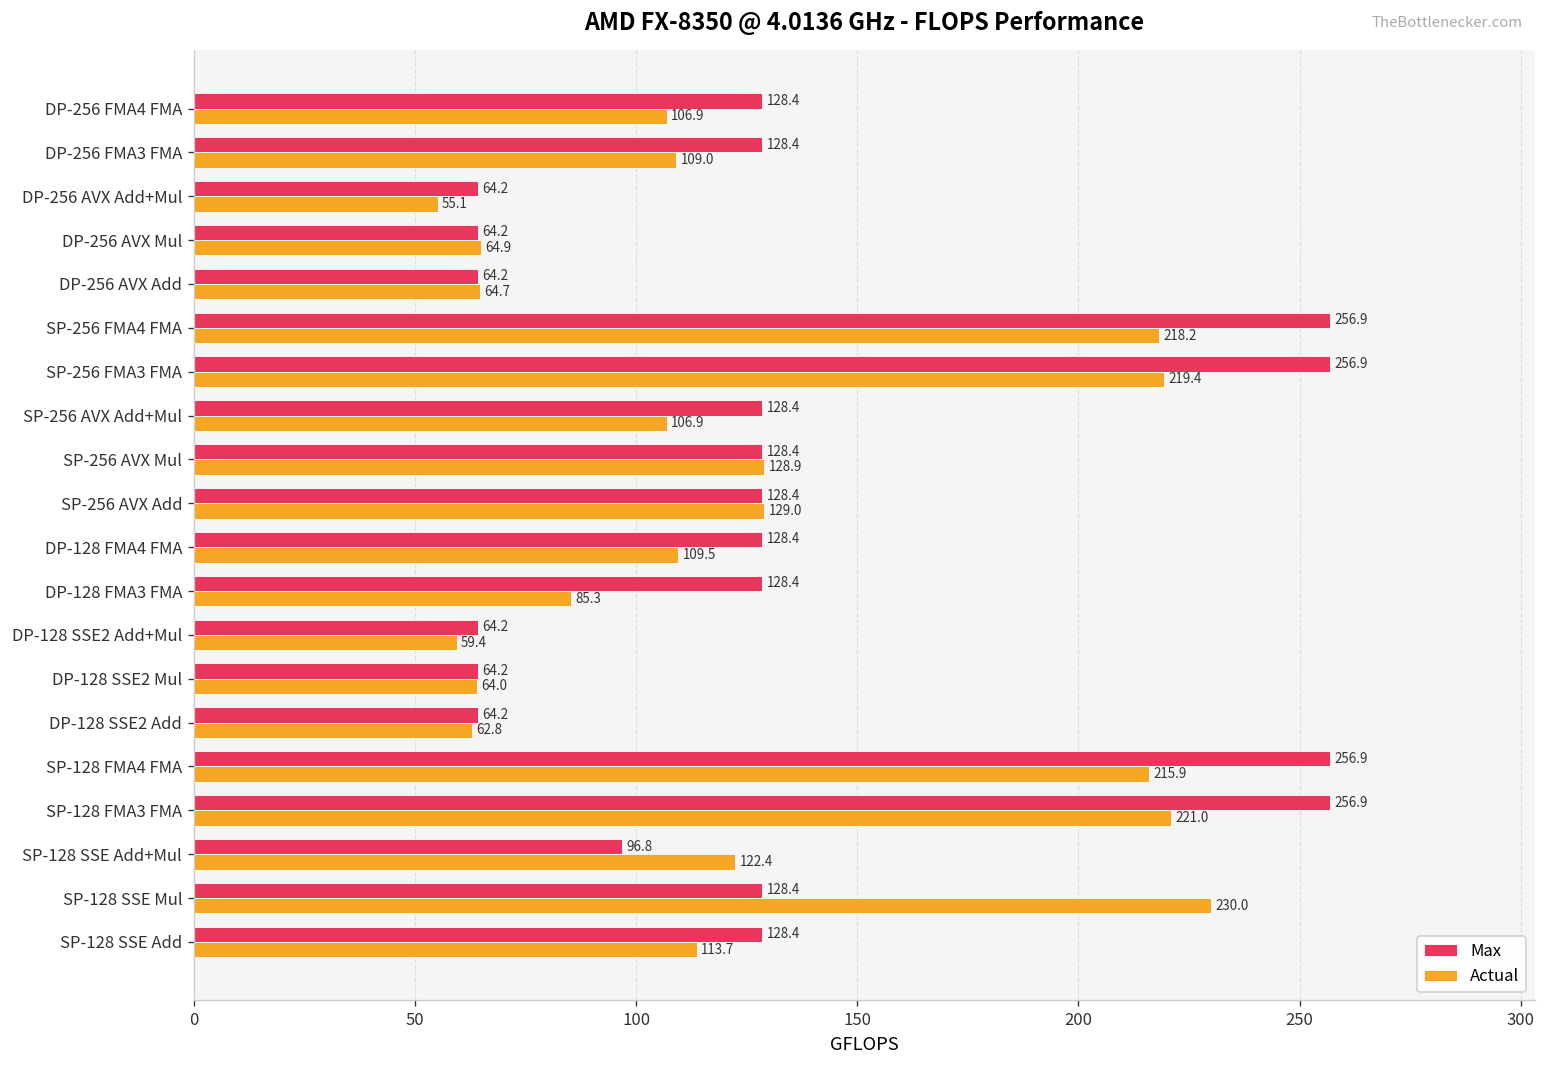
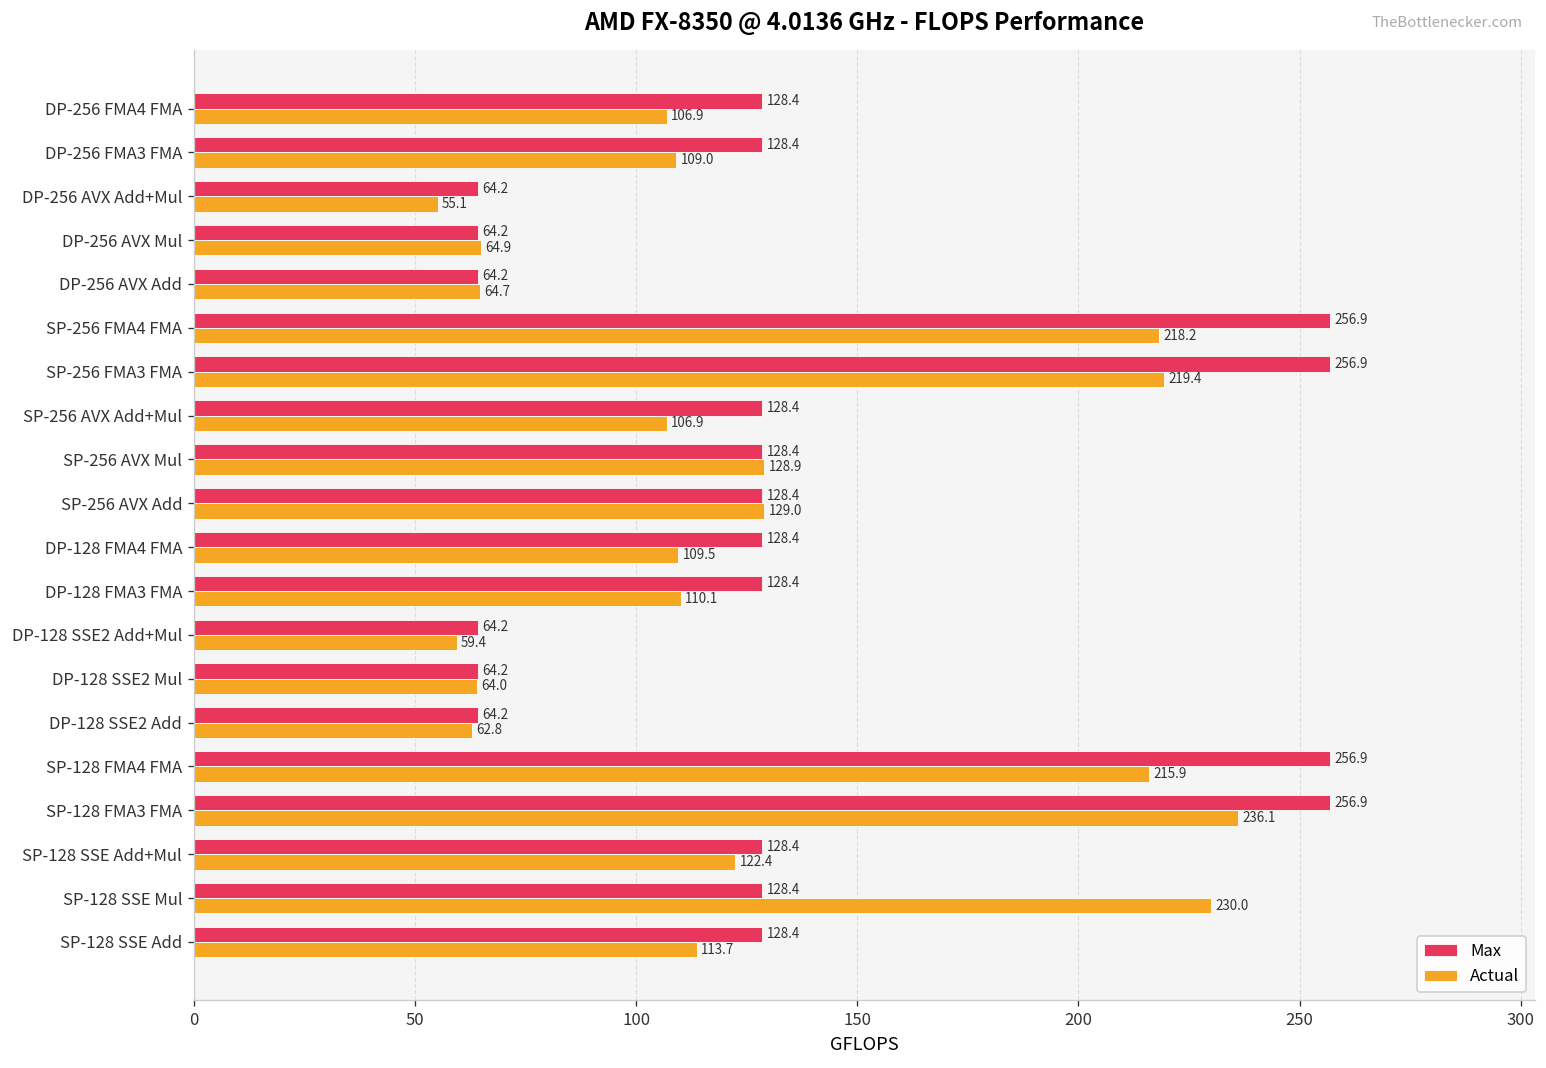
  {
    "Max": {
      "DP-256 FMA4 FMA": 128.4,
      "DP-256 FMA3 FMA": 128.4,
      "DP-256 AVX Add+Mul": 64.2,
      "DP-256 AVX Mul": 64.2,
      "DP-256 AVX Add": 64.2,
      "SP-256 FMA4 FMA": 256.9,
      "SP-256 FMA3 FMA": 256.9,
      "SP-256 AVX Add+Mul": 128.4,
      "SP-256 AVX Mul": 128.4,
      "SP-256 AVX Add": 128.4,
      "DP-128 FMA4 FMA": 128.4,
      "DP-128 FMA3 FMA": 128.4,
      "DP-128 SSE2 Add+Mul": 64.2,
      "DP-128 SSE2 Mul": 64.2,
      "DP-128 SSE2 Add": 64.2,
      "SP-128 FMA4 FMA": 256.9,
      "SP-128 FMA3 FMA": 256.9,
-     "SP-128 SSE Add+Mul": 96.8,
+     "SP-128 SSE Add+Mul": 128.4,
      "SP-128 SSE Mul": 128.4,
      "SP-128 SSE Add": 128.4
    },
    "Actual": {
      "DP-256 FMA4 FMA": 106.9,
      "DP-256 FMA3 FMA": 109.0,
      "DP-256 AVX Add+Mul": 55.1,
      "DP-256 AVX Mul": 64.9,
      "DP-256 AVX Add": 64.7,
      "SP-256 FMA4 FMA": 218.2,
      "SP-256 FMA3 FMA": 219.4,
      "SP-256 AVX Add+Mul": 106.9,
      "SP-256 AVX Mul": 128.9,
      "SP-256 AVX Add": 129.0,
      "DP-128 FMA4 FMA": 109.5,
-     "DP-128 FMA3 FMA": 85.3,
+     "DP-128 FMA3 FMA": 110.1,
      "DP-128 SSE2 Add+Mul": 59.4,
      "DP-128 SSE2 Mul": 64.0,
      "DP-128 SSE2 Add": 62.8,
      "SP-128 FMA4 FMA": 215.9,
-     "SP-128 FMA3 FMA": 221.0,
+     "SP-128 FMA3 FMA": 236.1,
      "SP-128 SSE Add+Mul": 122.4,
      "SP-128 SSE Mul": 230.0,
      "SP-128 SSE Add": 113.7
    }
  }
